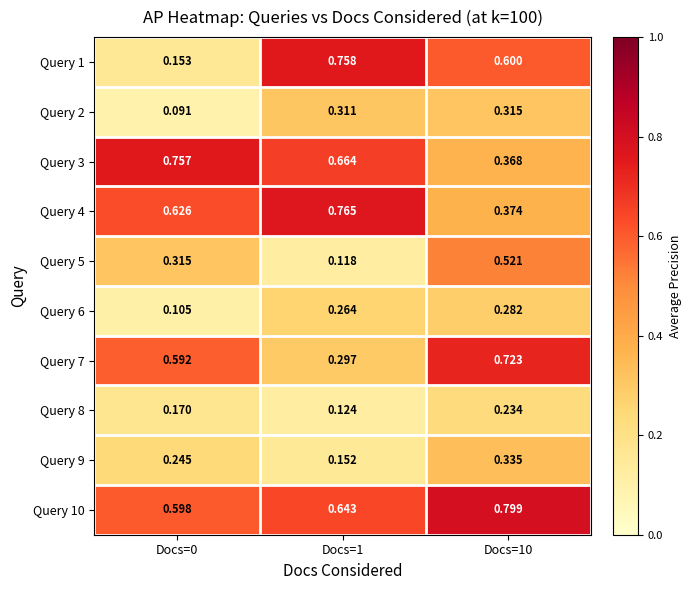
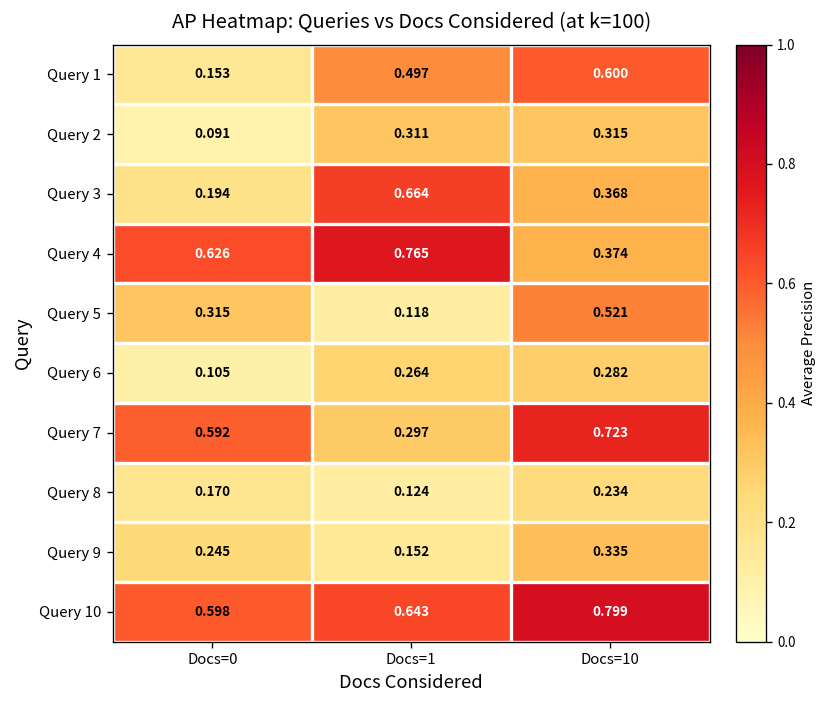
  {
    "Query 1": {
      "Docs=0": 0.153,
-     "Docs=1": 0.758,
+     "Docs=1": 0.497,
      "Docs=10": 0.600
    },
    "Query 2": {
      "Docs=0": 0.091,
      "Docs=1": 0.311,
      "Docs=10": 0.315
    },
    "Query 3": {
-     "Docs=0": 0.757,
+     "Docs=0": 0.194,
      "Docs=1": 0.664,
      "Docs=10": 0.368
    },
    "Query 4": {
      "Docs=0": 0.626,
      "Docs=1": 0.765,
      "Docs=10": 0.374
    },
    "Query 5": {
      "Docs=0": 0.315,
      "Docs=1": 0.118,
      "Docs=10": 0.521
    },
    "Query 6": {
      "Docs=0": 0.105,
      "Docs=1": 0.264,
      "Docs=10": 0.282
    },
    "Query 7": {
      "Docs=0": 0.592,
      "Docs=1": 0.297,
      "Docs=10": 0.723
    },
    "Query 8": {
      "Docs=0": 0.170,
      "Docs=1": 0.124,
      "Docs=10": 0.234
    },
    "Query 9": {
      "Docs=0": 0.245,
      "Docs=1": 0.152,
      "Docs=10": 0.335
    },
    "Query 10": {
      "Docs=0": 0.598,
      "Docs=1": 0.643,
      "Docs=10": 0.799
    }
  }
